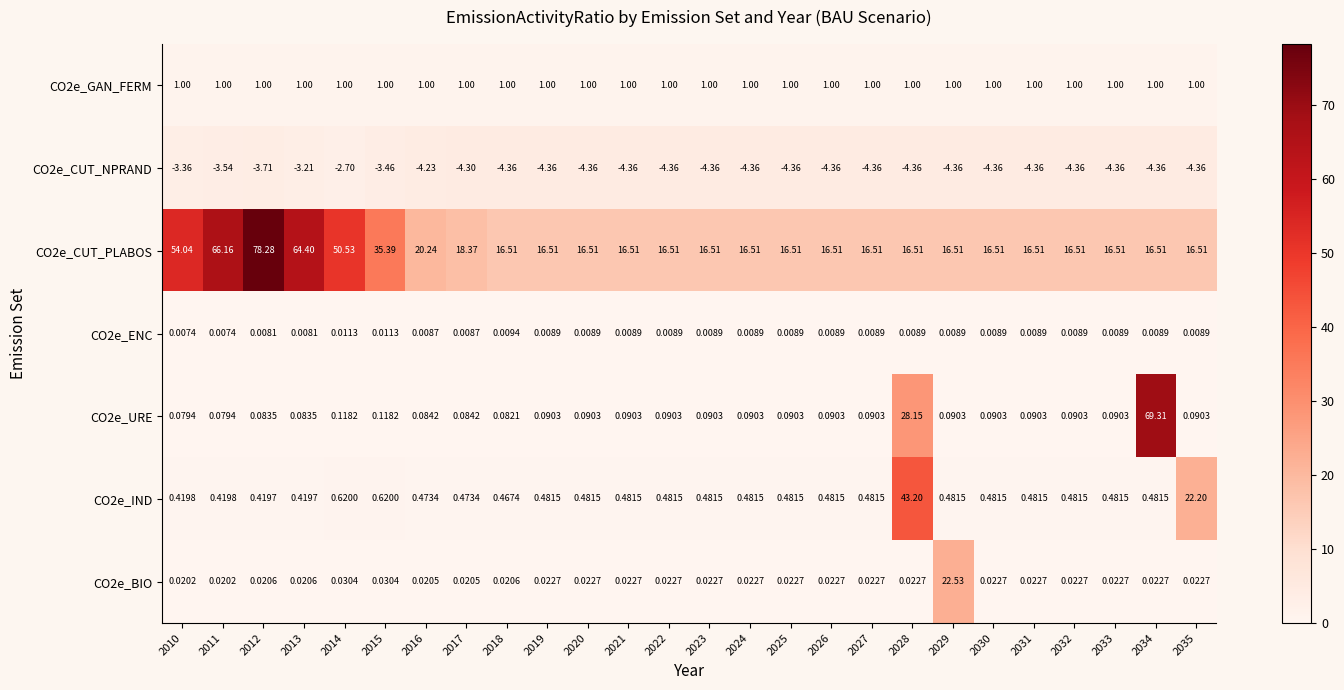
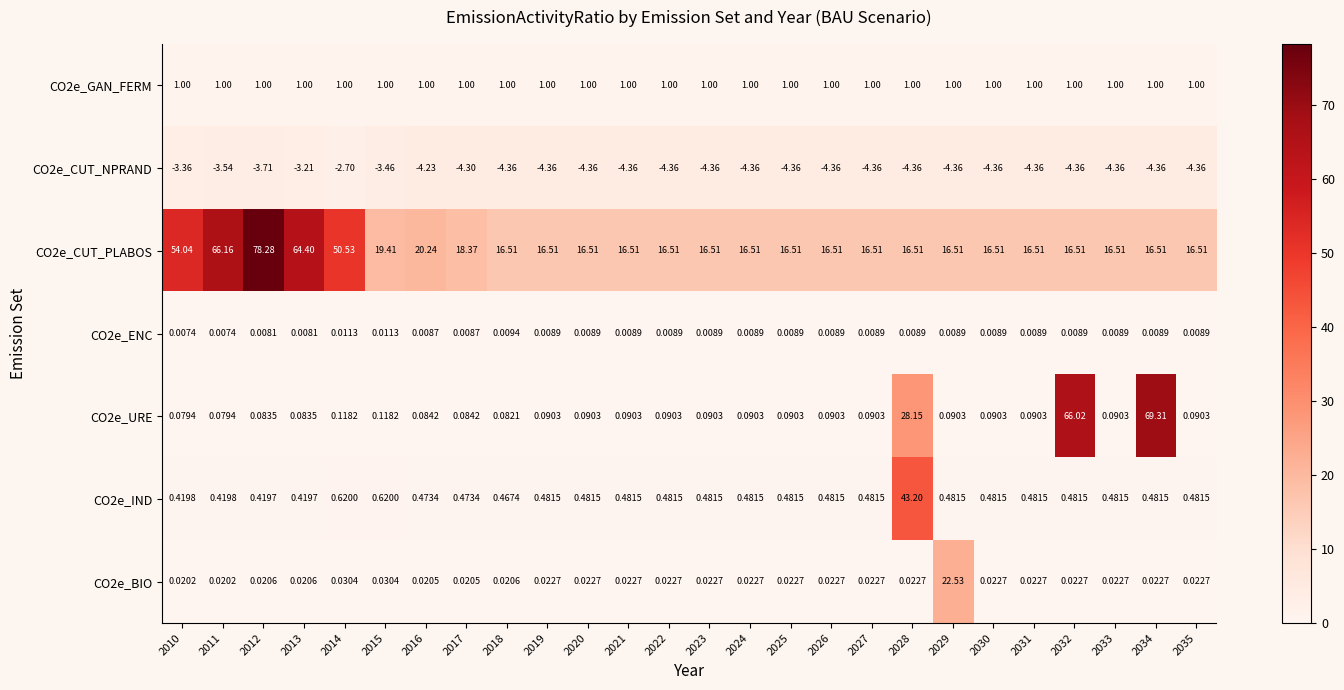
  {
    "CO2e_GAN_FERM": {
      "2010": 1.00,
      "2011": 1.00,
      "2012": 1.00,
      "2013": 1.00,
      "2014": 1.00,
      "2015": 1.00,
      "2016": 1.00,
      "2017": 1.00,
      "2018": 1.00,
      "2019": 1.00,
      "2020": 1.00,
      "2021": 1.00,
      "2022": 1.00,
      "2023": 1.00,
      "2024": 1.00,
      "2025": 1.00,
      "2026": 1.00,
      "2027": 1.00,
      "2028": 1.00,
      "2029": 1.00,
      "2030": 1.00,
      "2031": 1.00,
      "2032": 1.00,
      "2033": 1.00,
      "2034": 1.00,
      "2035": 1.00
    },
    "CO2e_CUT_NPRAND": {
      "2010": -3.36,
      "2011": -3.54,
      "2012": -3.71,
      "2013": -3.21,
      "2014": -2.70,
      "2015": -3.46,
      "2016": -4.23,
      "2017": -4.30,
      "2018": -4.36,
      "2019": -4.36,
      "2020": -4.36,
      "2021": -4.36,
      "2022": -4.36,
      "2023": -4.36,
      "2024": -4.36,
      "2025": -4.36,
      "2026": -4.36,
      "2027": -4.36,
      "2028": -4.36,
      "2029": -4.36,
      "2030": -4.36,
      "2031": -4.36,
      "2032": -4.36,
      "2033": -4.36,
      "2034": -4.36,
      "2035": -4.36
    },
    "CO2e_CUT_PLABOS": {
      "2010": 54.04,
      "2011": 66.16,
      "2012": 78.28,
      "2013": 64.40,
      "2014": 50.53,
-     "2015": 35.39,
+     "2015": 19.41,
      "2016": 20.24,
      "2017": 18.37,
      "2018": 16.51,
      "2019": 16.51,
      "2020": 16.51,
      "2021": 16.51,
      "2022": 16.51,
      "2023": 16.51,
      "2024": 16.51,
      "2025": 16.51,
      "2026": 16.51,
      "2027": 16.51,
      "2028": 16.51,
      "2029": 16.51,
      "2030": 16.51,
      "2031": 16.51,
      "2032": 16.51,
      "2033": 16.51,
      "2034": 16.51,
      "2035": 16.51
    },
    "CO2e_ENC": {
      "2010": 0.0074,
      "2011": 0.0074,
      "2012": 0.0081,
      "2013": 0.0081,
      "2014": 0.0113,
      "2015": 0.0113,
      "2016": 0.0087,
      "2017": 0.0087,
      "2018": 0.0094,
      "2019": 0.0089,
      "2020": 0.0089,
      "2021": 0.0089,
      "2022": 0.0089,
      "2023": 0.0089,
      "2024": 0.0089,
      "2025": 0.0089,
      "2026": 0.0089,
      "2027": 0.0089,
      "2028": 0.0089,
      "2029": 0.0089,
      "2030": 0.0089,
      "2031": 0.0089,
      "2032": 0.0089,
      "2033": 0.0089,
      "2034": 0.0089,
      "2035": 0.0089
    },
    "CO2e_URE": {
      "2010": 0.0794,
      "2011": 0.0794,
      "2012": 0.0835,
      "2013": 0.0835,
      "2014": 0.1182,
      "2015": 0.1182,
      "2016": 0.0842,
      "2017": 0.0842,
      "2018": 0.0821,
      "2019": 0.0903,
      "2020": 0.0903,
      "2021": 0.0903,
      "2022": 0.0903,
      "2023": 0.0903,
      "2024": 0.0903,
      "2025": 0.0903,
      "2026": 0.0903,
      "2027": 0.0903,
      "2028": 28.15,
      "2029": 0.0903,
      "2030": 0.0903,
      "2031": 0.0903,
-     "2032": 0.0903,
+     "2032": 66.02,
      "2033": 0.0903,
      "2034": 69.31,
      "2035": 0.0903
    },
    "CO2e_IND": {
      "2010": 0.4198,
      "2011": 0.4198,
      "2012": 0.4197,
      "2013": 0.4197,
      "2014": 0.6200,
      "2015": 0.6200,
      "2016": 0.4734,
      "2017": 0.4734,
      "2018": 0.4674,
      "2019": 0.4815,
      "2020": 0.4815,
      "2021": 0.4815,
      "2022": 0.4815,
      "2023": 0.4815,
      "2024": 0.4815,
      "2025": 0.4815,
      "2026": 0.4815,
      "2027": 0.4815,
      "2028": 43.20,
      "2029": 0.4815,
      "2030": 0.4815,
      "2031": 0.4815,
      "2032": 0.4815,
      "2033": 0.4815,
      "2034": 0.4815,
-     "2035": 22.20
+     "2035": 0.4815
    },
    "CO2e_BIO": {
      "2010": 0.0202,
      "2011": 0.0202,
      "2012": 0.0206,
      "2013": 0.0206,
      "2014": 0.0304,
      "2015": 0.0304,
      "2016": 0.0205,
      "2017": 0.0205,
      "2018": 0.0206,
      "2019": 0.0227,
      "2020": 0.0227,
      "2021": 0.0227,
      "2022": 0.0227,
      "2023": 0.0227,
      "2024": 0.0227,
      "2025": 0.0227,
      "2026": 0.0227,
      "2027": 0.0227,
      "2028": 0.0227,
      "2029": 22.53,
      "2030": 0.0227,
      "2031": 0.0227,
      "2032": 0.0227,
      "2033": 0.0227,
      "2034": 0.0227,
      "2035": 0.0227
    }
  }
